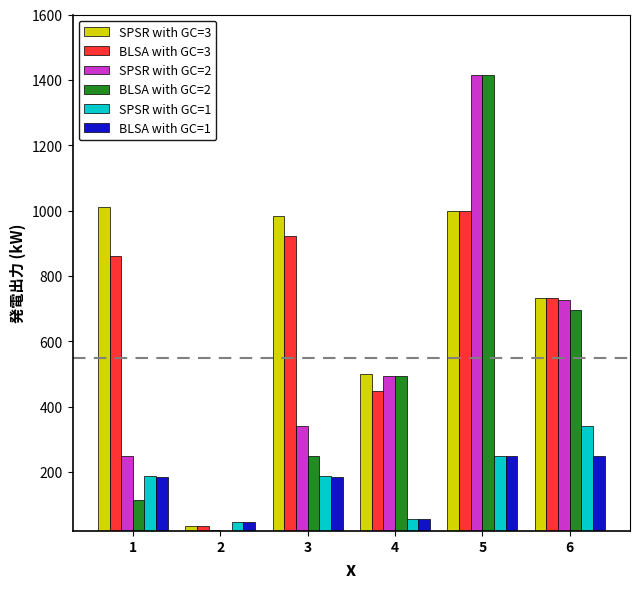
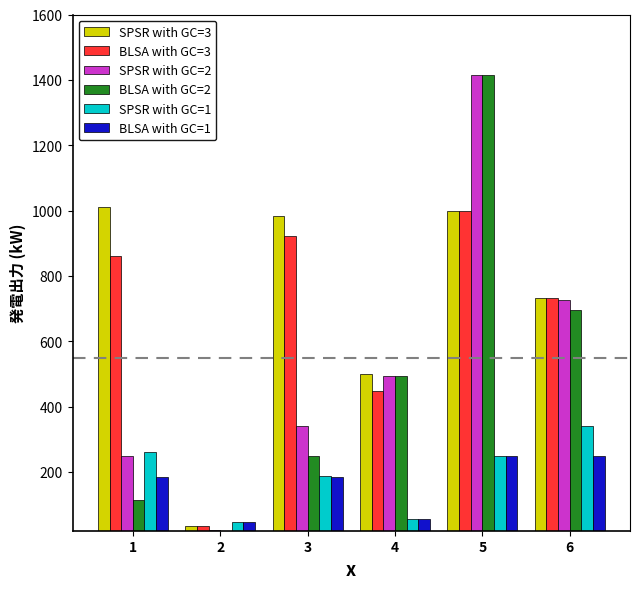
  {
    "SPSR with GC=3": {
      "1": 1010,
      "2": 40,
      "3": 980,
      "4": 500,
      "5": 1000,
      "6": 730
    },
    "BLSA with GC=3": {
      "1": 860,
      "2": 40,
      "3": 920,
      "4": 450,
      "5": 1000,
      "6": 730
    },
    "SPSR with GC=2": {
      "1": 250,
      "2": 20,
      "3": 340,
      "4": 490,
      "5": 1420,
      "6": 730
    },
    "BLSA with GC=2": {
      "1": 110,
      "2": 20,
      "3": 250,
      "4": 490,
      "5": 1420,
      "6": 700
    },
    "SPSR with GC=1": {
-     "1": 190,
+     "1": 260,
      "2": 50,
      "3": 190,
      "4": 60,
      "5": 250,
      "6": 340
    },
    "BLSA with GC=1": {
      "1": 180,
      "2": 50,
      "3": 180,
      "4": 60,
      "5": 250,
      "6": 250
    }
  }
